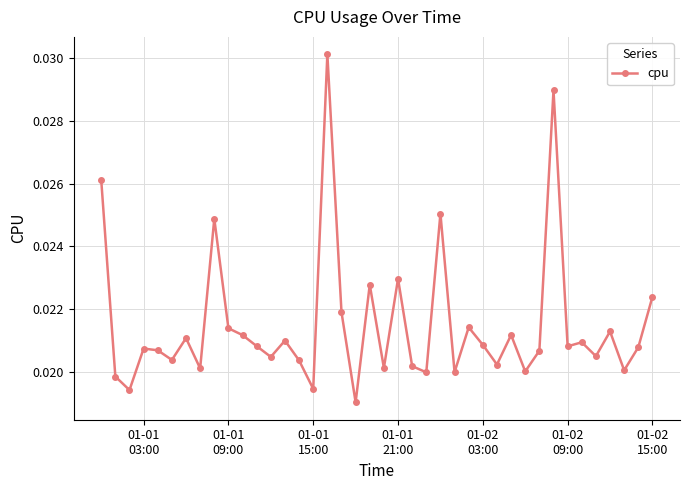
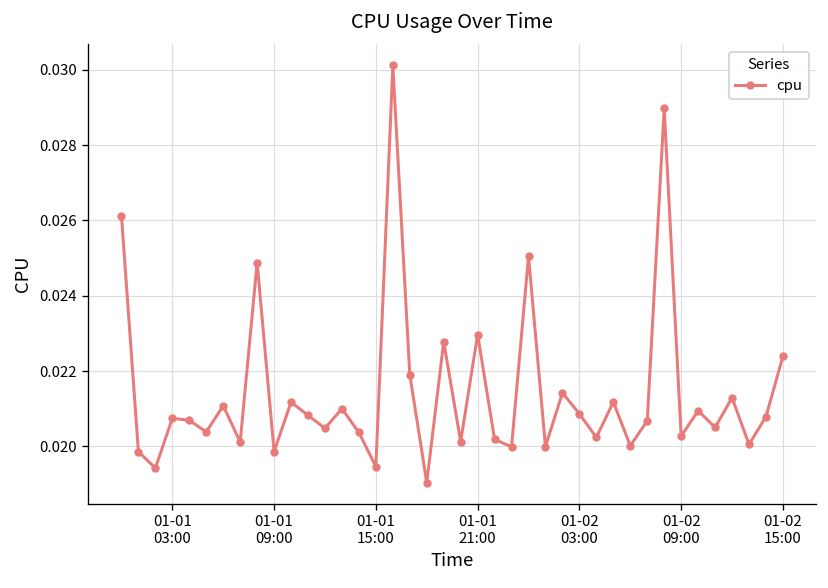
  {
    "01-01 03:00": 0.0207,
-   "01-01 09:00": 0.0214,
+   "01-01 09:00": 0.0199,
    "01-01 15:00": 0.0195,
    "01-01 21:00": 0.0230,
    "01-02 03:00": 0.0209,
-   "01-02 09:00": 0.0208,
+   "01-02 09:00": 0.0203,
    "01-02 15:00": 0.0224
  }
